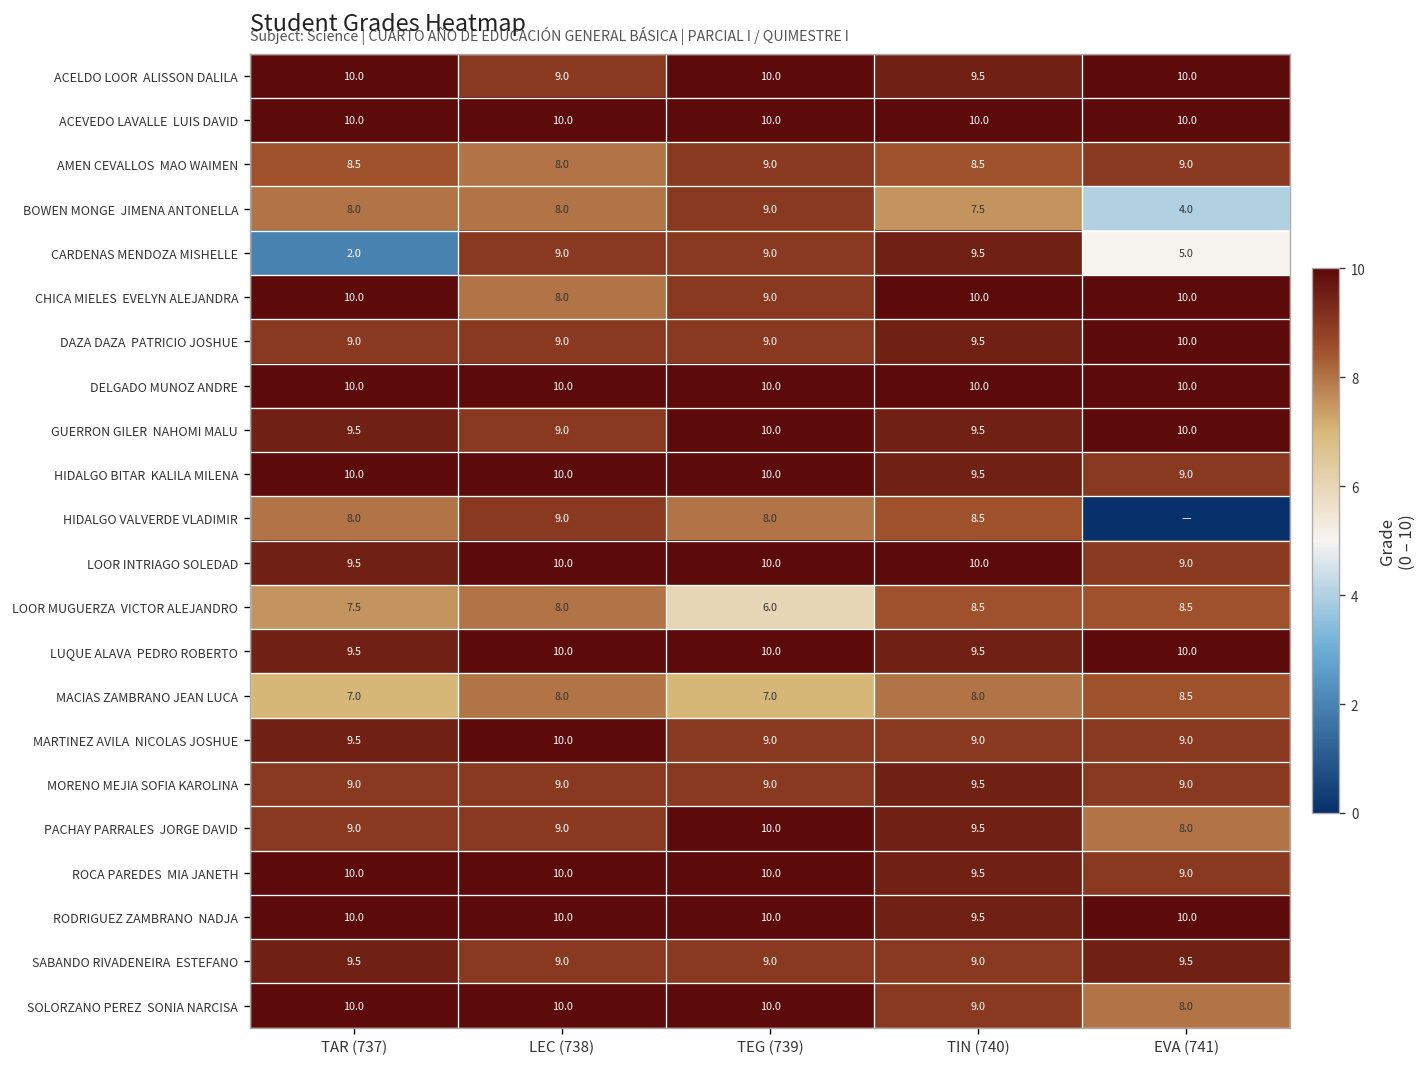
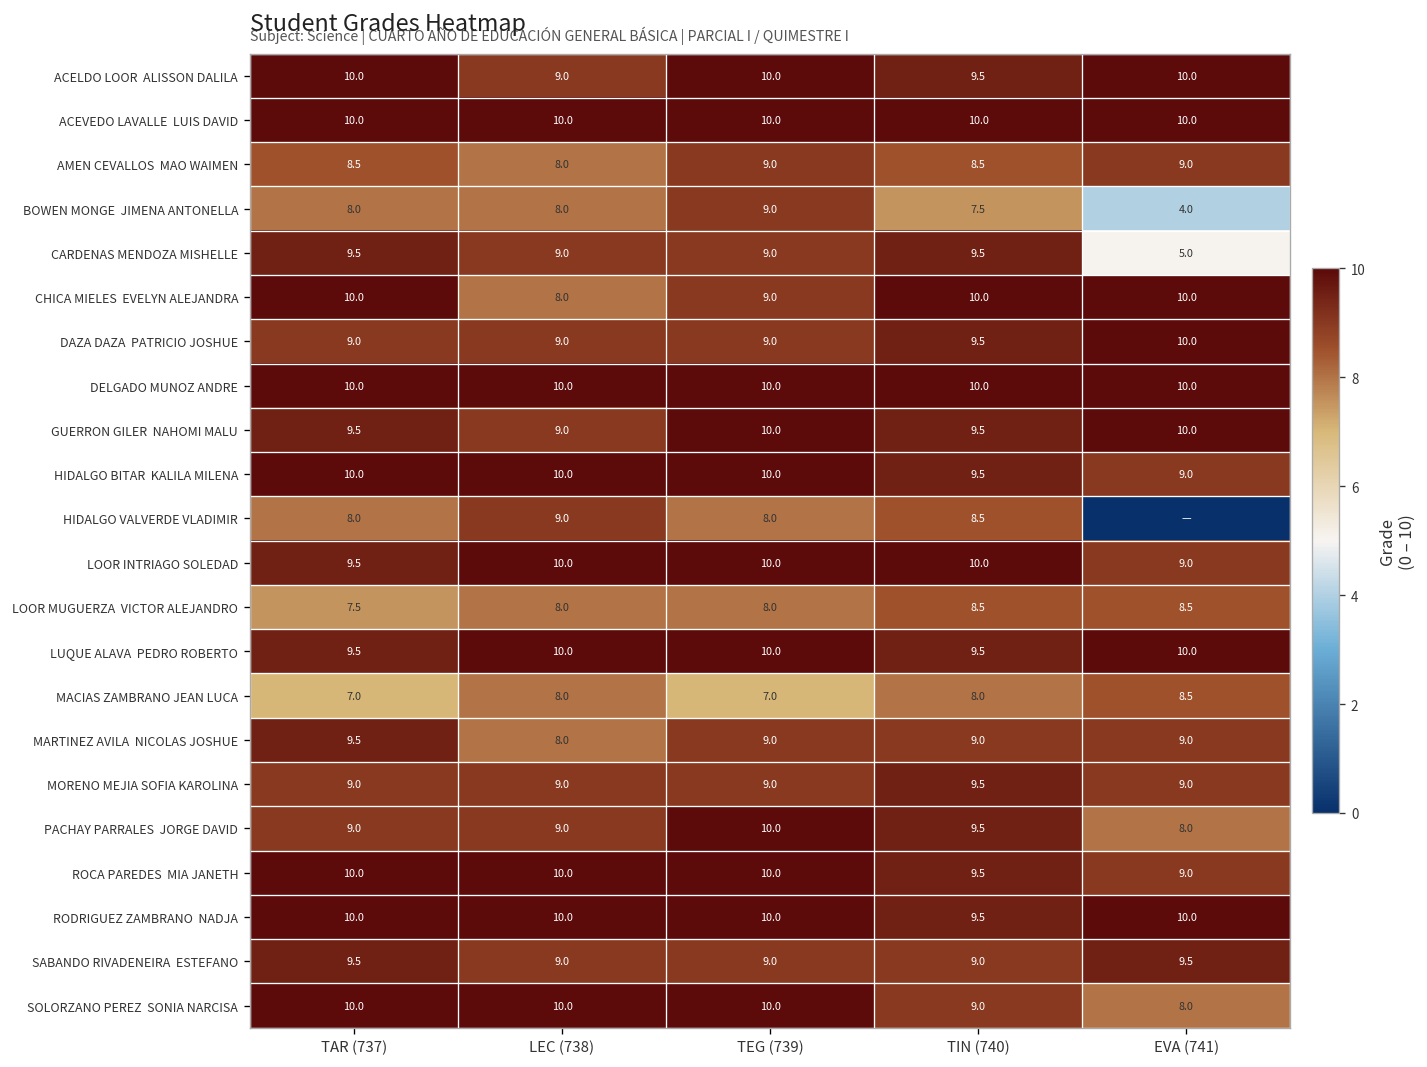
  {
    "ACELDO LOOR ALISSON DALILA": {
      "TAR (737)": 10.0,
      "LEC (738)": 9.0,
      "TEG (739)": 10.0,
      "TIN (740)": 9.5,
      "EVA (741)": 10.0
    },
    "ACEVEDO LAVALLE LUIS DAVID": {
      "TAR (737)": 10.0,
      "LEC (738)": 10.0,
      "TEG (739)": 10.0,
      "TIN (740)": 10.0,
      "EVA (741)": 10.0
    },
    "AMEN CEVALLOS MAO WAIMEN": {
      "TAR (737)": 8.5,
      "LEC (738)": 8.0,
      "TEG (739)": 9.0,
      "TIN (740)": 8.5,
      "EVA (741)": 9.0
    },
    "BOWEN MONGE JIMENA ANTONELLA": {
      "TAR (737)": 8.0,
      "LEC (738)": 8.0,
      "TEG (739)": 9.0,
      "TIN (740)": 7.5,
      "EVA (741)": 4.0
    },
    "CARDENAS MENDOZA MISHELLE": {
-     "TAR (737)": 2.0,
+     "TAR (737)": 9.5,
      "LEC (738)": 9.0,
      "TEG (739)": 9.0,
      "TIN (740)": 9.5,
      "EVA (741)": 5.0
    },
    "CHICA MIELES EVELYN ALEJANDRA": {
      "TAR (737)": 10.0,
      "LEC (738)": 8.0,
      "TEG (739)": 9.0,
      "TIN (740)": 10.0,
      "EVA (741)": 10.0
    },
    "DAZA DAZA PATRICIO JOSHUE": {
      "TAR (737)": 9.0,
      "LEC (738)": 9.0,
      "TEG (739)": 9.0,
      "TIN (740)": 9.5,
      "EVA (741)": 10.0
    },
    "DELGADO MUNOZ ANDRE": {
      "TAR (737)": 10.0,
      "LEC (738)": 10.0,
      "TEG (739)": 10.0,
      "TIN (740)": 10.0,
      "EVA (741)": 10.0
    },
    "GUERRON GILER NAHOMI MALU": {
      "TAR (737)": 9.5,
      "LEC (738)": 9.0,
      "TEG (739)": 10.0,
      "TIN (740)": 9.5,
      "EVA (741)": 10.0
    },
    "HIDALGO BITAR KALILA MILENA": {
      "TAR (737)": 10.0,
      "LEC (738)": 10.0,
      "TEG (739)": 10.0,
      "TIN (740)": 9.5,
      "EVA (741)": 9.0
    },
    "HIDALGO VALVERDE VLADIMIR": {
      "TAR (737)": 8.0,
      "LEC (738)": 9.0,
      "TEG (739)": 8.0,
      "TIN (740)": 8.5
    },
    "LOOR INTRIAGO SOLEDAD": {
      "TAR (737)": 9.5,
      "LEC (738)": 10.0,
      "TEG (739)": 10.0,
      "TIN (740)": 10.0,
      "EVA (741)": 9.0
    },
    "LOOR MUGUERZA VICTOR ALEJANDRO": {
      "TAR (737)": 7.5,
      "LEC (738)": 8.0,
-     "TEG (739)": 6.0,
+     "TEG (739)": 8.0,
      "TIN (740)": 8.5,
      "EVA (741)": 8.5
    },
    "LUQUE ALAVA PEDRO ROBERTO": {
      "TAR (737)": 9.5,
      "LEC (738)": 10.0,
      "TEG (739)": 10.0,
      "TIN (740)": 9.5,
      "EVA (741)": 10.0
    },
    "MACIAS ZAMBRANO JEAN LUCA": {
      "TAR (737)": 7.0,
      "LEC (738)": 8.0,
      "TEG (739)": 7.0,
      "TIN (740)": 8.0,
      "EVA (741)": 8.5
    },
    "MARTINEZ AVILA NICOLAS JOSHUE": {
      "TAR (737)": 9.5,
-     "LEC (738)": 10.0,
+     "LEC (738)": 8.0,
      "TEG (739)": 9.0,
      "TIN (740)": 9.0,
      "EVA (741)": 9.0
    },
    "MORENO MEJIA SOFIA KAROLINA": {
      "TAR (737)": 9.0,
      "LEC (738)": 9.0,
      "TEG (739)": 9.0,
      "TIN (740)": 9.5,
      "EVA (741)": 9.0
    },
    "PACHAY PARRALES JORGE DAVID": {
      "TAR (737)": 9.0,
      "LEC (738)": 9.0,
      "TEG (739)": 10.0,
      "TIN (740)": 9.5,
      "EVA (741)": 8.0
    },
    "ROCA PAREDES MIA JANETH": {
      "TAR (737)": 10.0,
      "LEC (738)": 10.0,
      "TEG (739)": 10.0,
      "TIN (740)": 9.5,
      "EVA (741)": 9.0
    },
    "RODRIGUEZ ZAMBRANO NADJA": {
      "TAR (737)": 10.0,
      "LEC (738)": 10.0,
      "TEG (739)": 10.0,
      "TIN (740)": 9.5,
      "EVA (741)": 10.0
    },
    "SABANDO RIVADENEIRA ESTEFANO": {
      "TAR (737)": 9.5,
      "LEC (738)": 9.0,
      "TEG (739)": 9.0,
      "TIN (740)": 9.0,
      "EVA (741)": 9.5
    },
    "SOLORZANO PEREZ SONIA NARCISA": {
      "TAR (737)": 10.0,
      "LEC (738)": 10.0,
      "TEG (739)": 10.0,
      "TIN (740)": 9.0,
      "EVA (741)": 8.0
    }
  }
